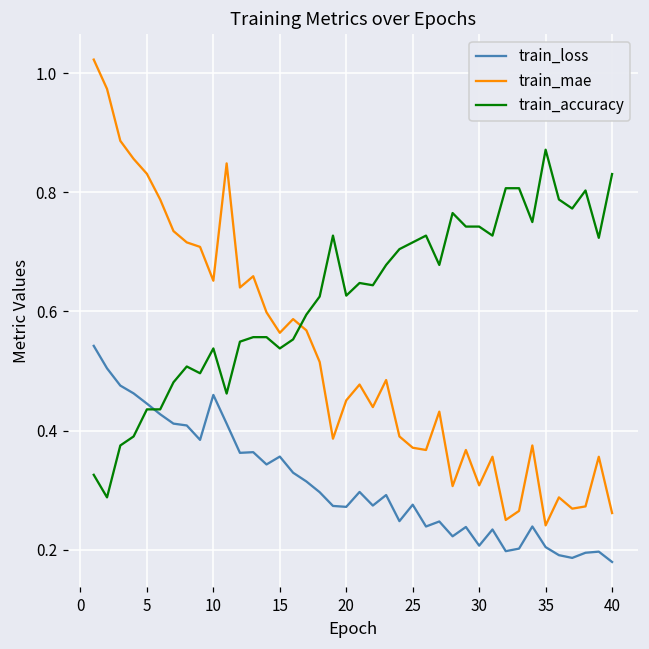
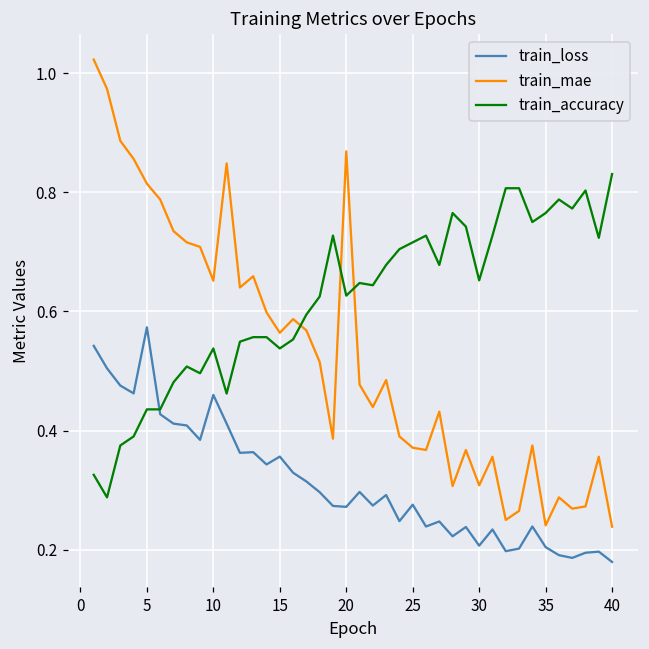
  {
    "train_loss": {
-     "5": 0.45,
+     "5": 0.57,
      "10": 0.46,
      "15": 0.36,
      "20": 0.27,
      "25": 0.28,
      "30": 0.21,
      "35": 0.20,
      "40": 0.18
    },
    "train_mae": {
-     "5": 0.83,
+     "5": 0.81,
      "10": 0.65,
      "15": 0.56,
-     "20": 0.45,
+     "20": 0.87,
      "25": 0.37,
      "30": 0.31,
      "35": 0.24,
-     "40": 0.26
+     "40": 0.24
    },
    "train_accuracy": {
      "5": 0.44,
      "10": 0.54,
      "15": 0.54,
      "20": 0.63,
      "25": 0.72,
-     "30": 0.74,
-     "35": 0.87,
+     "30": 0.65,
+     "35": 0.77,
      "40": 0.83
    }
  }
